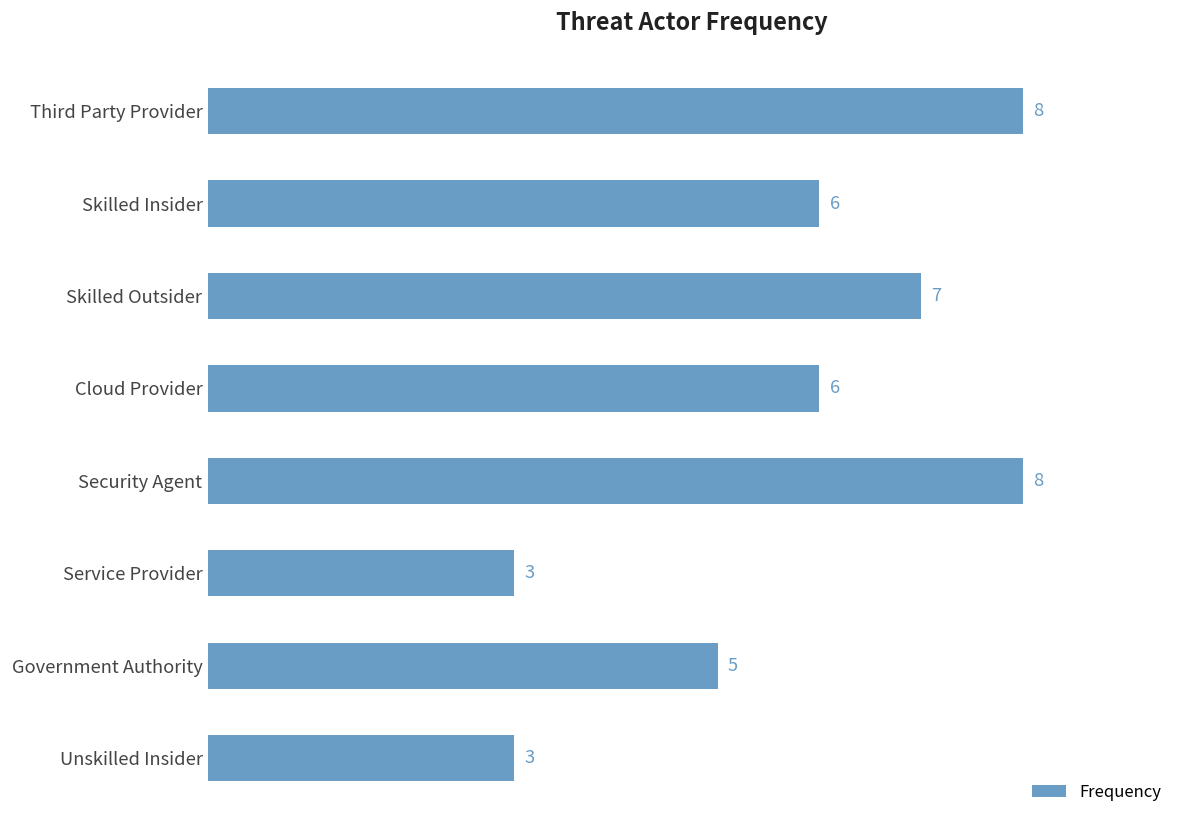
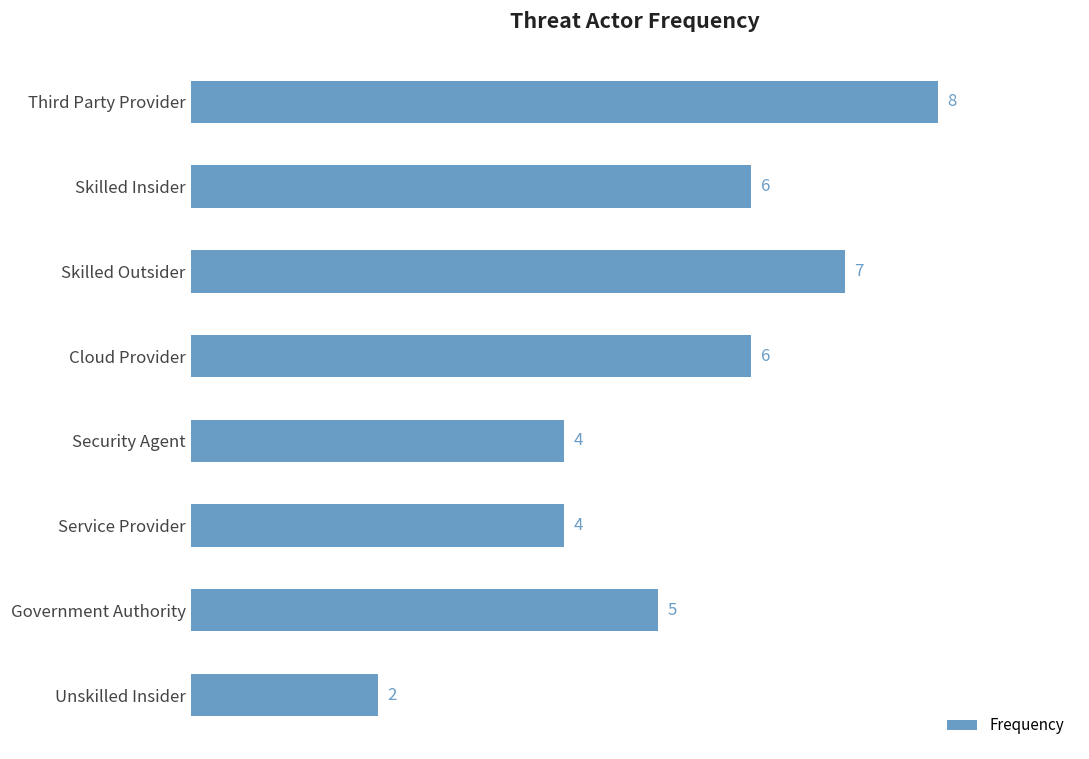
  {
    "Third Party Provider": 8,
    "Skilled Insider": 6,
    "Skilled Outsider": 7,
    "Cloud Provider": 6,
-   "Security Agent": 8,
-   "Service Provider": 3,
+   "Security Agent": 4,
+   "Service Provider": 4,
    "Government Authority": 5,
-   "Unskilled Insider": 3
+   "Unskilled Insider": 2
  }
